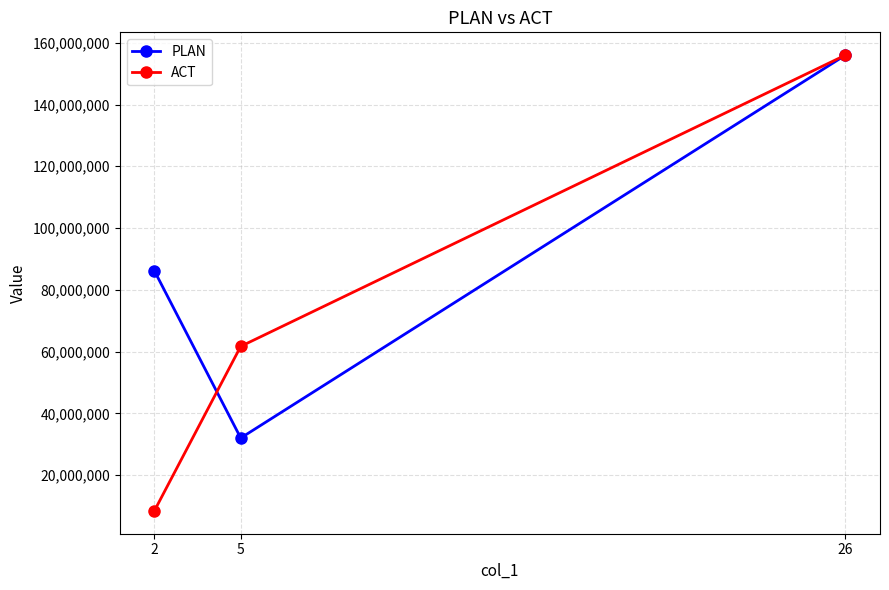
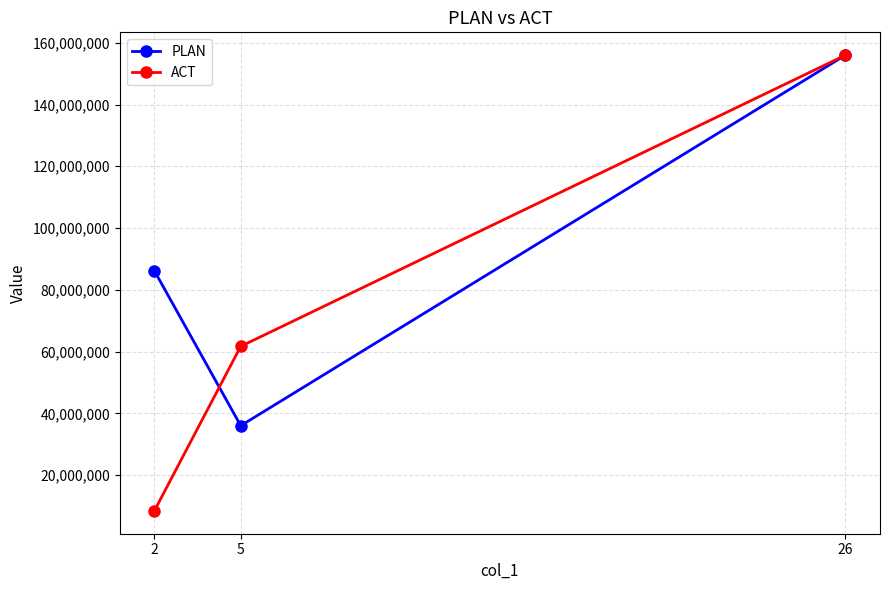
  {
    "PLAN": {
      "2": "86,000,000",
-     "5": "32,000,000"
+     "5": "36,000,000"
    },
    "ACT": {
      "2": "8,000,000",
      "5": "62,000,000"
    }
  }
